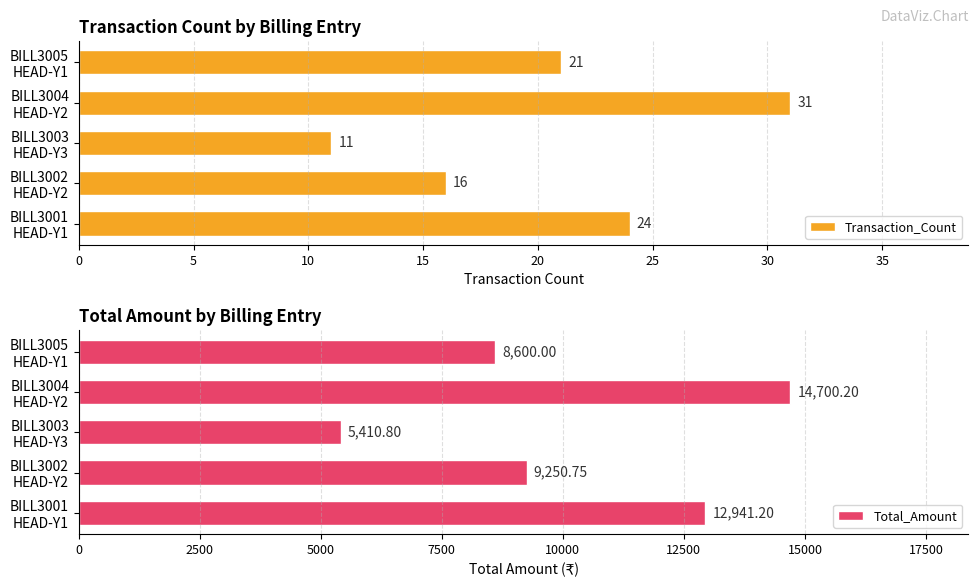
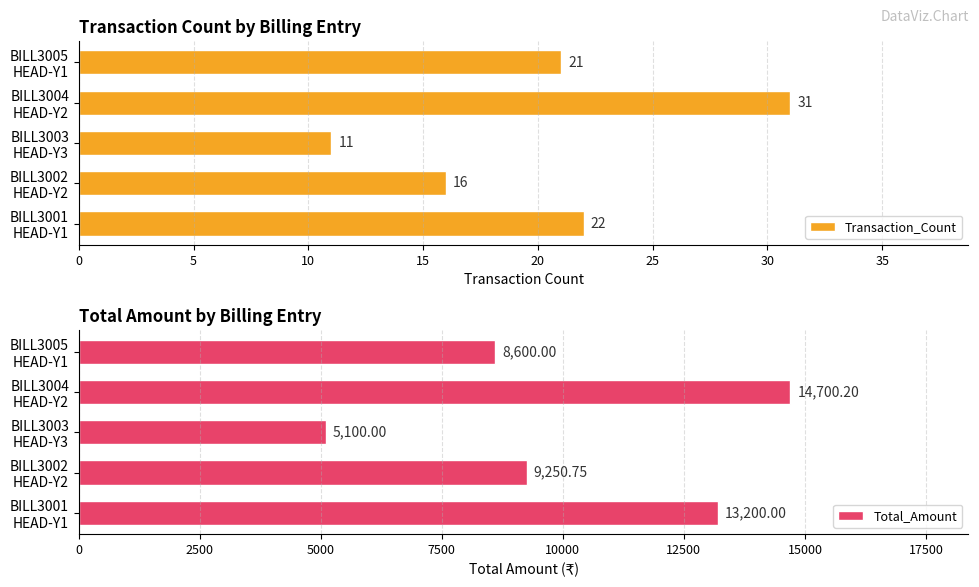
  {
    "Transaction Count by Billing Entry": {
      "BILL3005 HEAD-Y1": "21",
      "BILL3004 HEAD-Y2": "31",
      "BILL3003 HEAD-Y3": "11",
      "BILL3002 HEAD-Y2": "16",
-     "BILL3001 HEAD-Y1": "24"
+     "BILL3001 HEAD-Y1": "22"
    },
    "Total Amount by Billing Entry": {
      "BILL3005 HEAD-Y1": "8,600.00",
      "BILL3004 HEAD-Y2": "14,700.20",
-     "BILL3003 HEAD-Y3": "5,410.80",
+     "BILL3003 HEAD-Y3": "5,100.00",
      "BILL3002 HEAD-Y2": "9,250.75",
-     "BILL3001 HEAD-Y1": "12,941.20"
+     "BILL3001 HEAD-Y1": "13,200.00"
    }
  }
